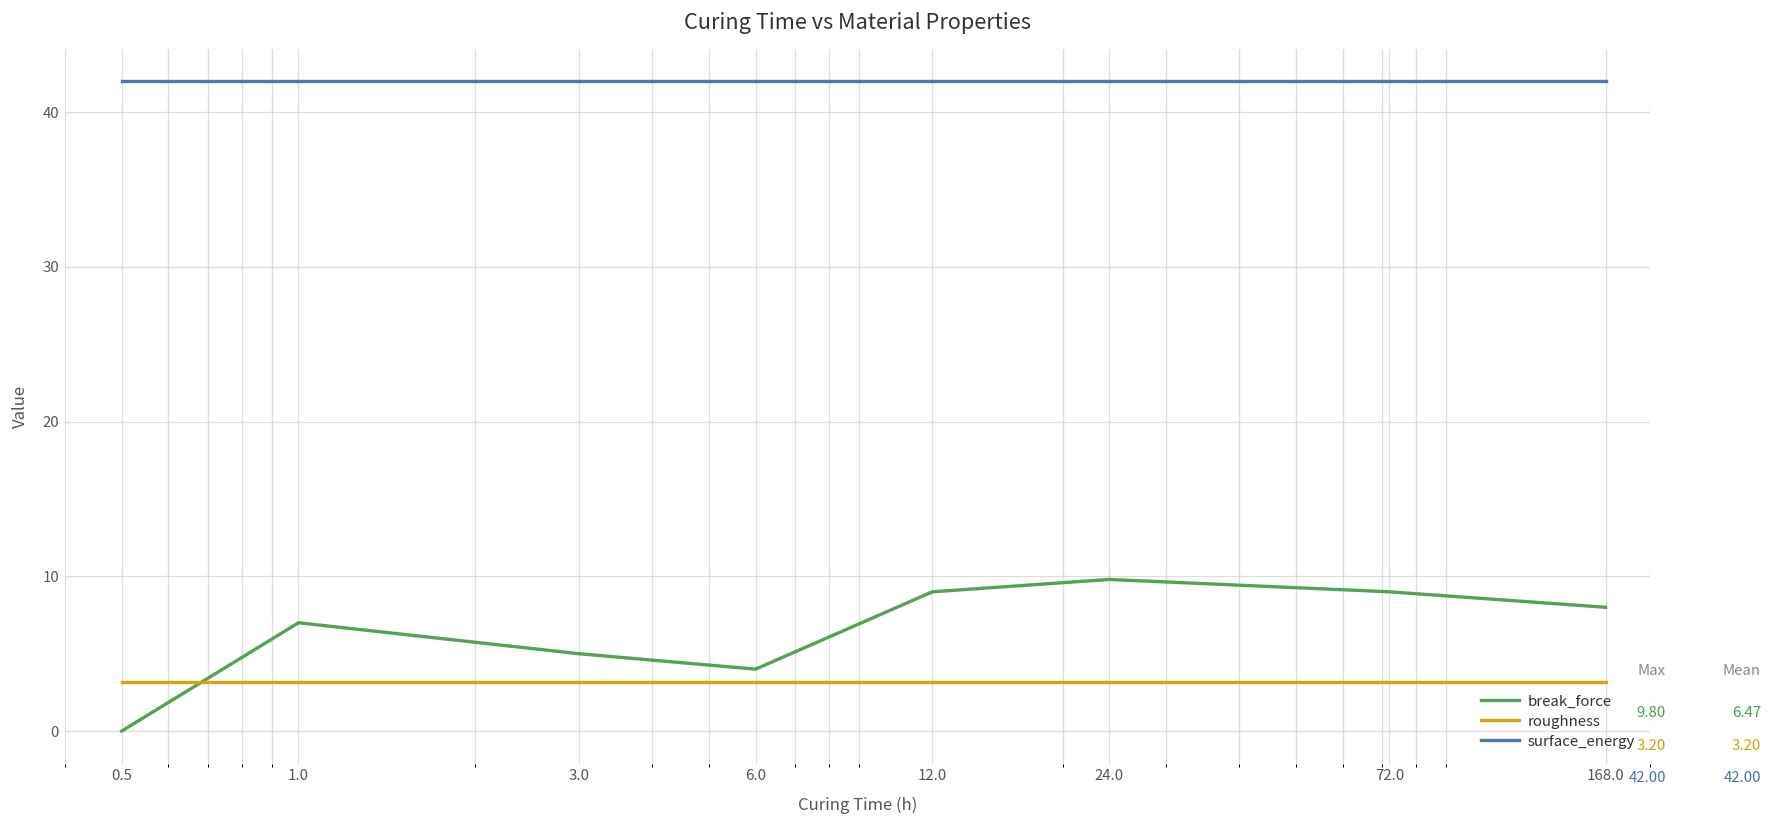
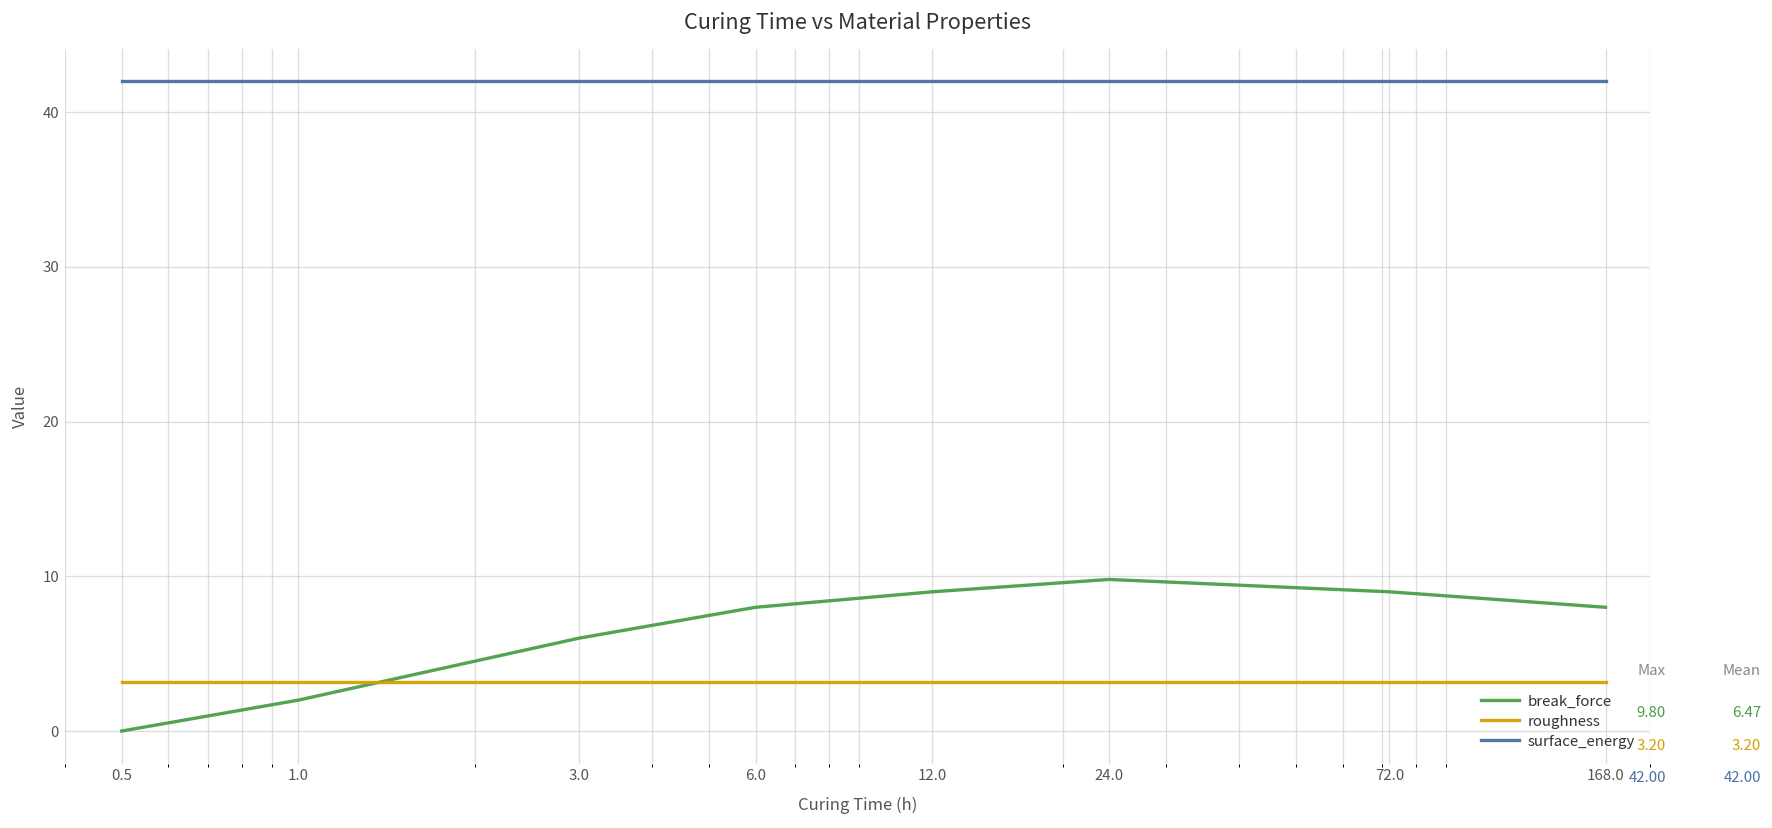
  {
    "break_force": {
      "0.5": 0,
-     "1.0": 7,
-     "3.0": 5,
-     "6.0": 4,
+     "1.0": 2,
+     "3.0": 6,
+     "6.0": 8,
      "12.0": 9,
      "24.0": 9.8,
      "72.0": 9,
      "168.0": 8
    },
    "roughness": {
      "0.5": 3.2,
      "1.0": 3.2,
      "3.0": 3.2,
      "6.0": 3.2,
      "12.0": 3.2,
      "24.0": 3.2,
      "72.0": 3.2,
      "168.0": 3.2
    },
    "surface_energy": {
      "0.5": 42,
      "1.0": 42,
      "3.0": 42,
      "6.0": 42,
      "12.0": 42,
      "24.0": 42,
      "72.0": 42,
      "168.0": 42
    }
  }
